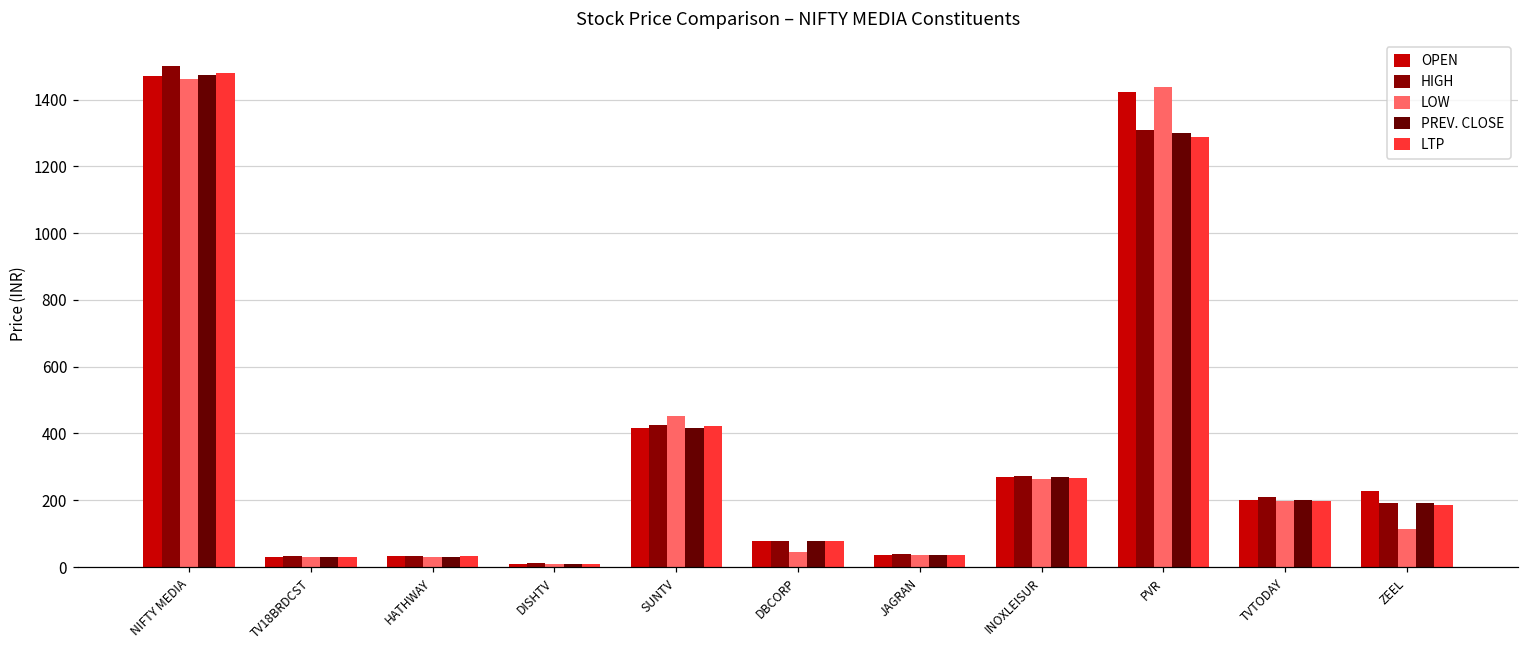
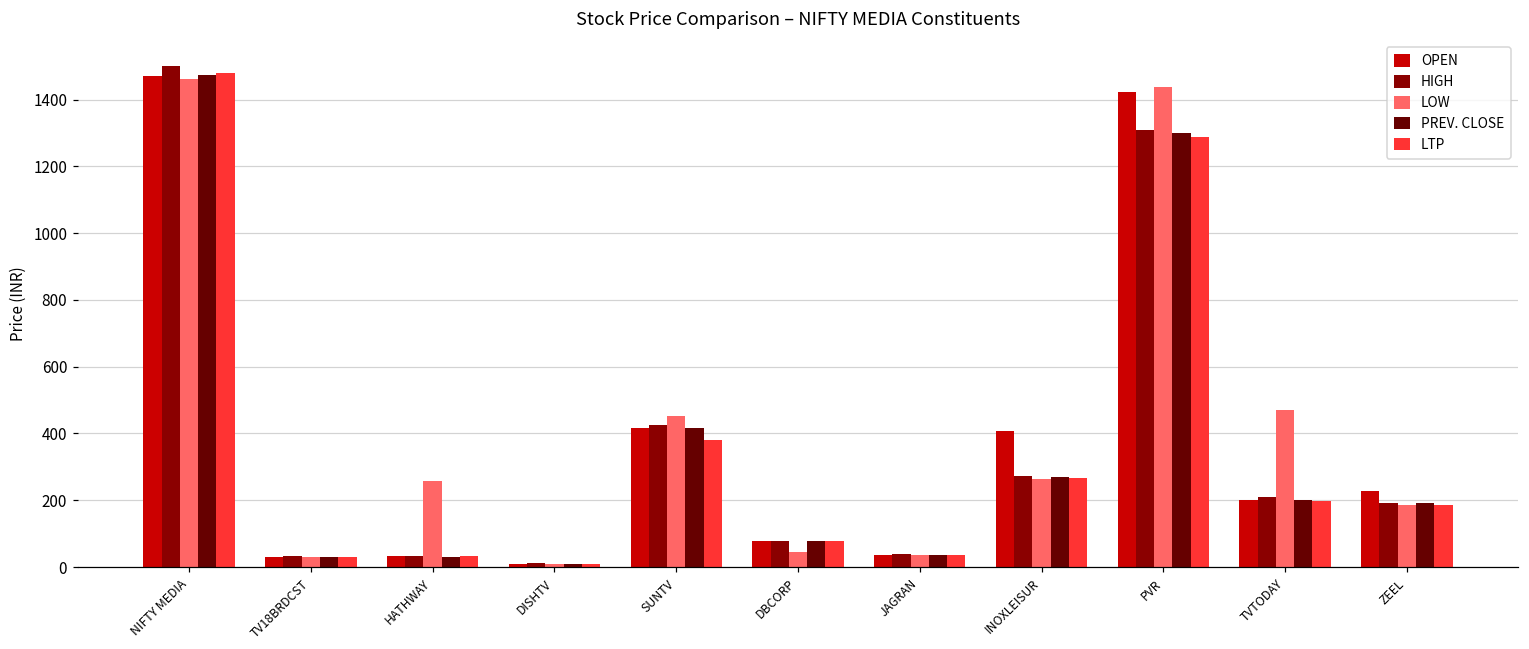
  {
    "OPEN": {
      "NIFTY MEDIA": 1470,
      "TV18BRDCST": 30,
      "HATHWAY": 30,
      "DISHTV": 10,
      "SUNTV": 420,
      "DBCORP": 80,
      "JAGRAN": 40,
-     "INOXLEISUR": 270,
+     "INOXLEISUR": 410,
      "PVR": 1420,
      "TVTODAY": 200,
      "ZEEL": 230
    },
    "LOW": {
      "NIFTY MEDIA": 1460,
      "TV18BRDCST": 30,
-     "HATHWAY": 30,
+     "HATHWAY": 260,
      "DISHTV": 10,
      "SUNTV": 450,
      "DBCORP": 40,
      "JAGRAN": 40,
      "INOXLEISUR": 260,
      "PVR": 1440,
-     "TVTODAY": 200,
-     "ZEEL": 120
+     "TVTODAY": 470,
+     "ZEEL": 190
    },
    "LTP": {
      "NIFTY MEDIA": 1480,
      "TV18BRDCST": 30,
      "HATHWAY": 30,
      "DISHTV": 10,
-     "SUNTV": 420,
+     "SUNTV": 380,
      "DBCORP": 80,
      "JAGRAN": 40,
      "INOXLEISUR": 270,
      "PVR": 1290,
      "TVTODAY": 200,
      "ZEEL": 190
    }
  }
